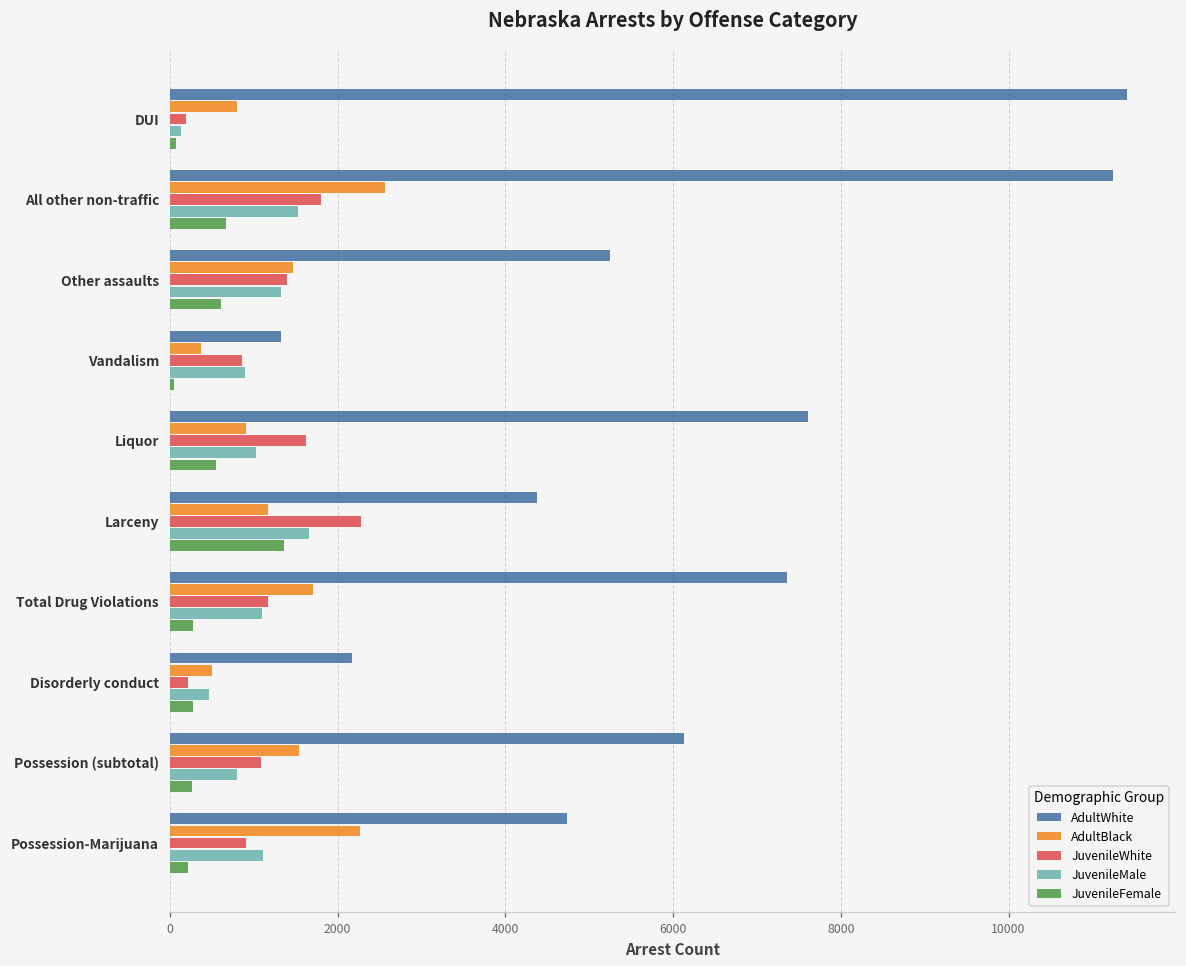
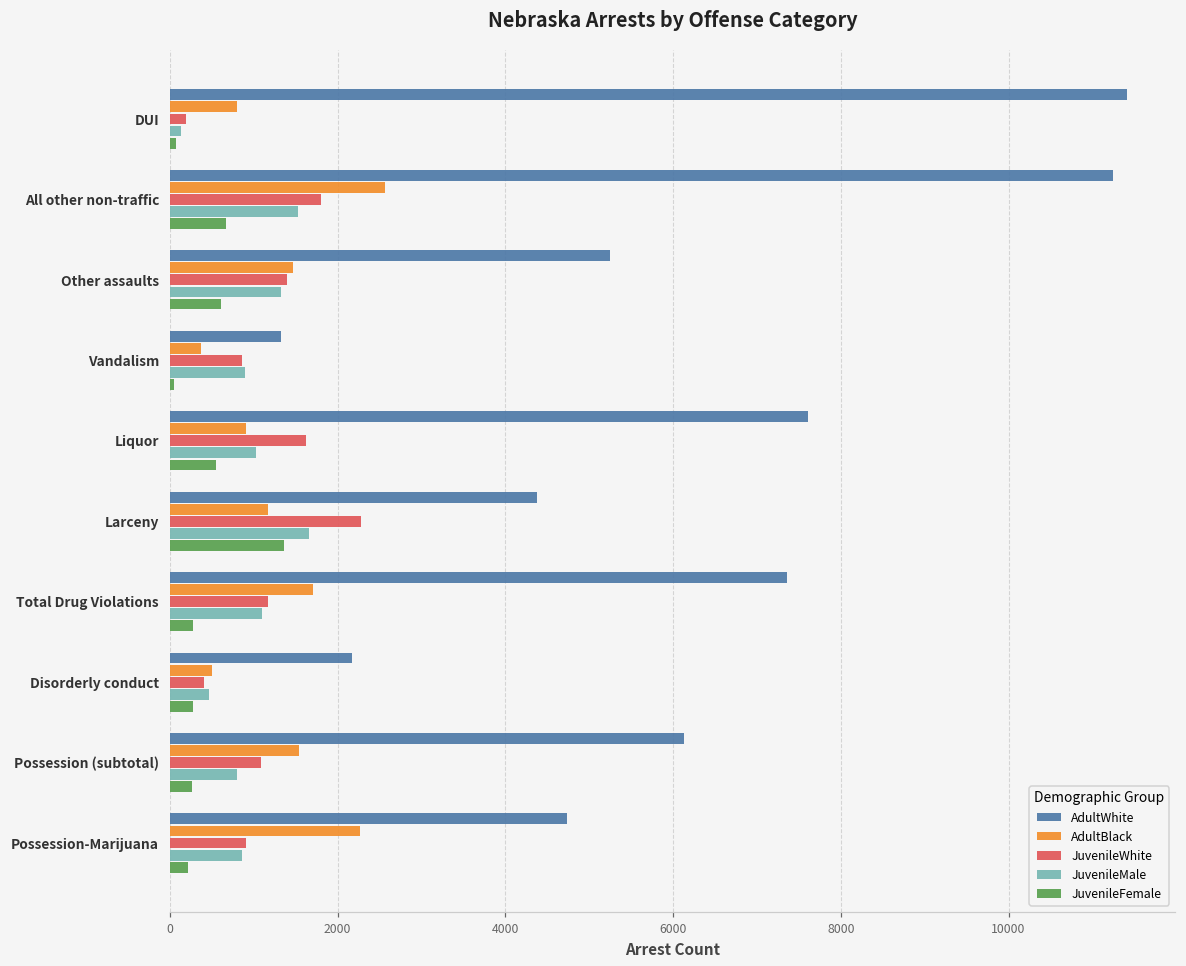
  {
    "AdultWhite": {
      "DUI": 11400,
      "All other non-traffic": 11200,
      "Other assaults": 5200,
      "Vandalism": 1300,
      "Liquor": 7600,
      "Larceny": 4400,
      "Total Drug Violations": 7400,
      "Disorderly conduct": 2200,
      "Possession (subtotal)": 6100,
      "Possession-Marijuana": 4700
    },
    "AdultBlack": {
      "DUI": 800,
      "All other non-traffic": 2600,
      "Other assaults": 1500,
      "Vandalism": 400,
      "Liquor": 900,
      "Larceny": 1200,
      "Total Drug Violations": 1700,
      "Disorderly conduct": 500,
      "Possession (subtotal)": 1500,
      "Possession-Marijuana": 2300
    },
    "JuvenileWhite": {
      "DUI": 200,
      "All other non-traffic": 1800,
      "Other assaults": 1400,
      "Vandalism": 900,
      "Liquor": 1600,
      "Larceny": 2300,
      "Total Drug Violations": 1200,
-     "Disorderly conduct": 200,
+     "Disorderly conduct": 400,
      "Possession (subtotal)": 1100,
      "Possession-Marijuana": 900
    },
    "JuvenileMale": {
      "DUI": 100,
      "All other non-traffic": 1500,
      "Other assaults": 1300,
      "Vandalism": 900,
      "Liquor": 1000,
      "Larceny": 1700,
      "Total Drug Violations": 1100,
      "Disorderly conduct": 500,
      "Possession (subtotal)": 800,
-     "Possession-Marijuana": 1100
+     "Possession-Marijuana": 900
    },
    "JuvenileFemale": {
      "DUI": 100,
      "All other non-traffic": 700,
      "Other assaults": 600,
      "Vandalism": 100,
      "Liquor": 600,
      "Larceny": 1400,
      "Total Drug Violations": 300,
      "Disorderly conduct": 300,
      "Possession (subtotal)": 300,
      "Possession-Marijuana": 200
    }
  }
